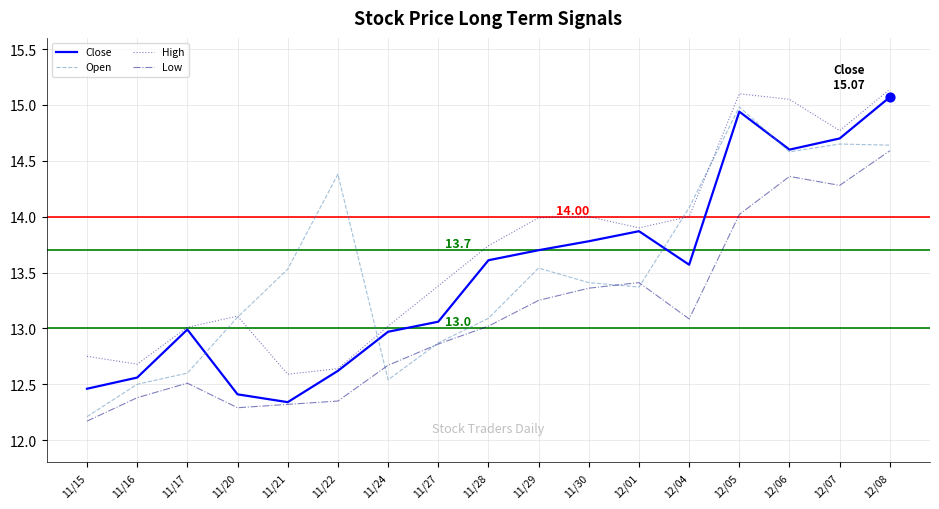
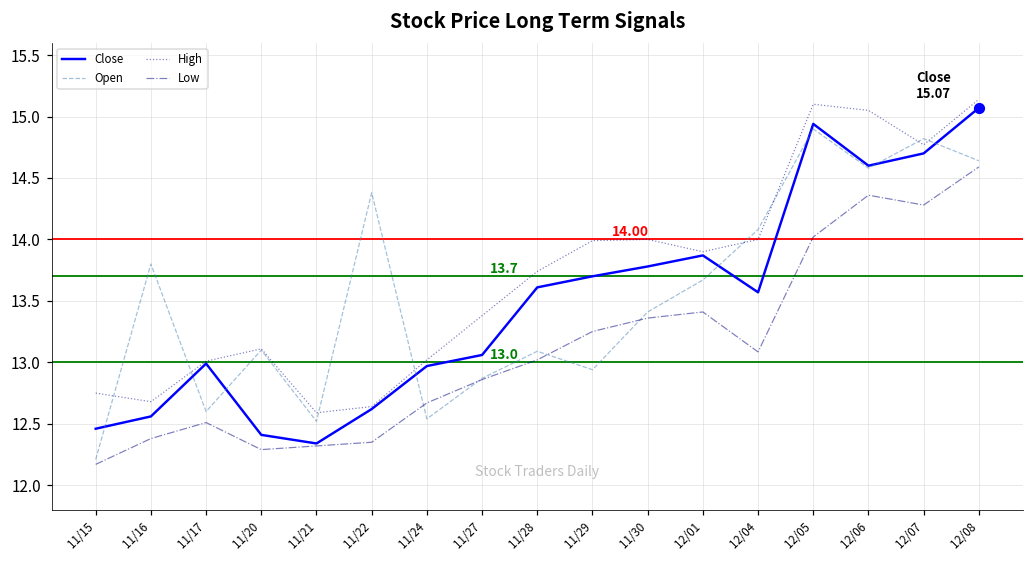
  {
    "Open": {
      "11/15": 12.21,
-     "11/16": 12.5,
+     "11/16": 13.8,
      "11/17": 12.60,
-     "11/21": 13.53,
+     "11/21": 12.52,
      "11/22": 14.38,
      "11/24": 12.54,
      "11/28": 13.09,
-     "11/29": 13.54,
+     "11/29": 12.94,
      "11/30": 13.41,
-     "12/01": 13.37,
+     "12/01": 13.67,
      "12/04": 14.08,
-     "12/05": 14.98,
-     "12/07": 14.65,
+     "12/05": 14.90,
+     "12/07": 14.82,
      "12/08": 14.64
    }
  }
